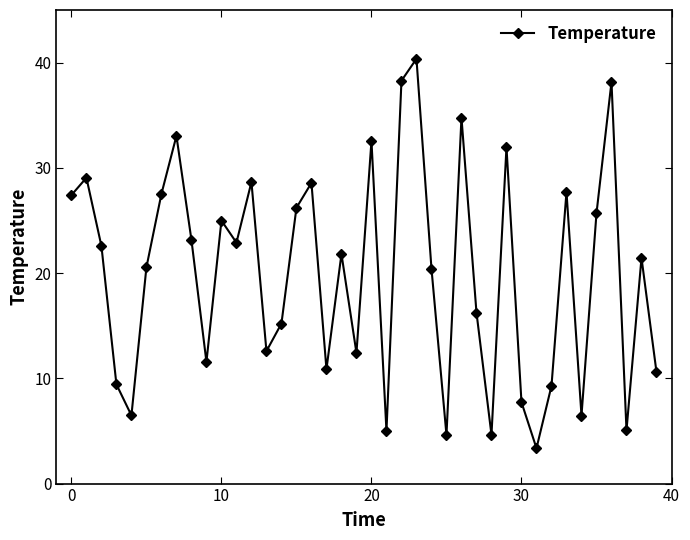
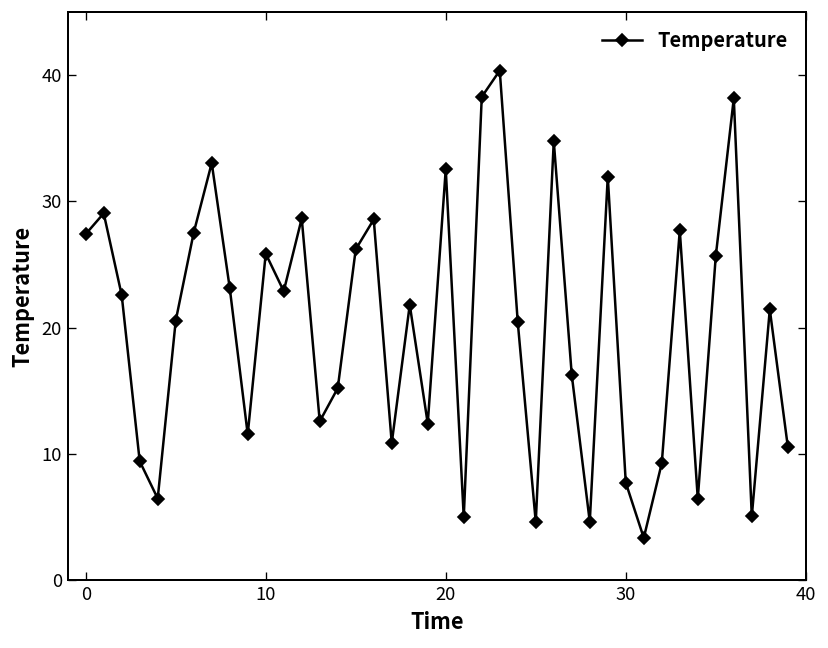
  {
    "0": 27.4,
-   "10": 25.0,
+   "10": 25.9,
    "20": 32.6,
    "30": 7.7
  }
